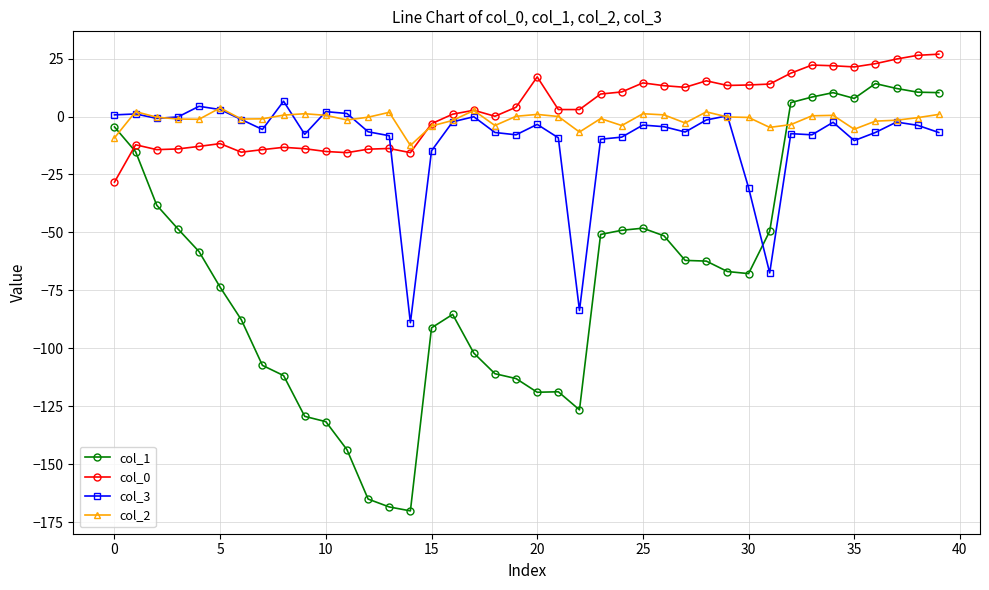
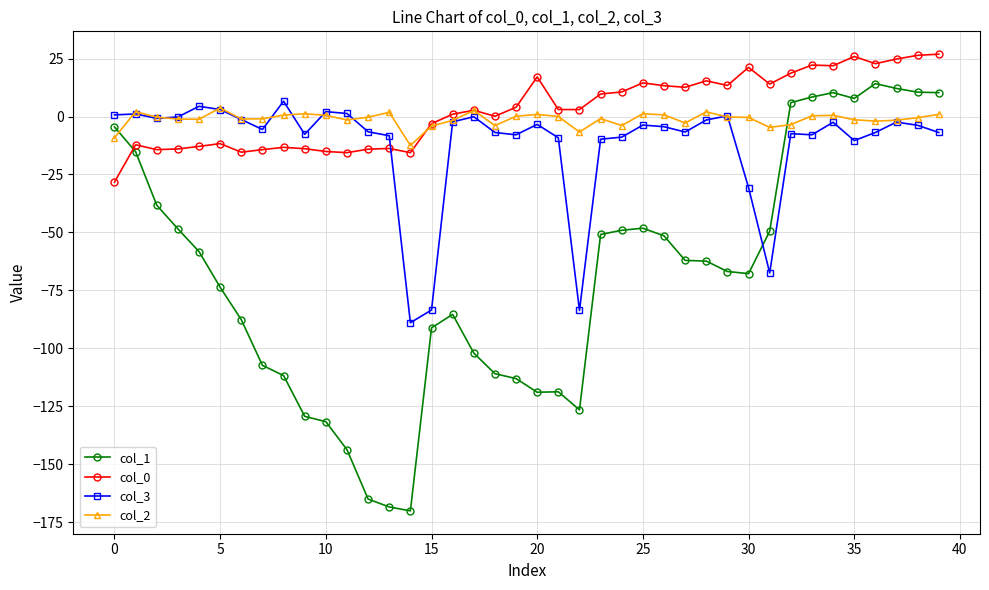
  {
    "col_1": {
      "0": -5,
      "5": -74,
      "10": -132,
      "15": -91,
      "20": -119,
      "25": -48,
      "30": -68,
      "35": 8
    },
    "col_0": {
      "0": -28,
      "5": -12,
      "10": -15,
      "20": 17,
      "25": 15,
-     "30": 14,
-     "35": 21
+     "30": 21,
+     "35": 26
    },
    "col_3": {
      "0": 1,
      "10": 2,
-     "15": -15,
+     "15": -84,
      "20": -3,
      "25": -4,
      "30": -31,
      "35": -10
    },
    "col_2": {
      "0": -9,
      "10": 1,
      "20": 1,
      "25": 1,
      "30": 0,
-     "35": -6
+     "35": -1
    }
  }
